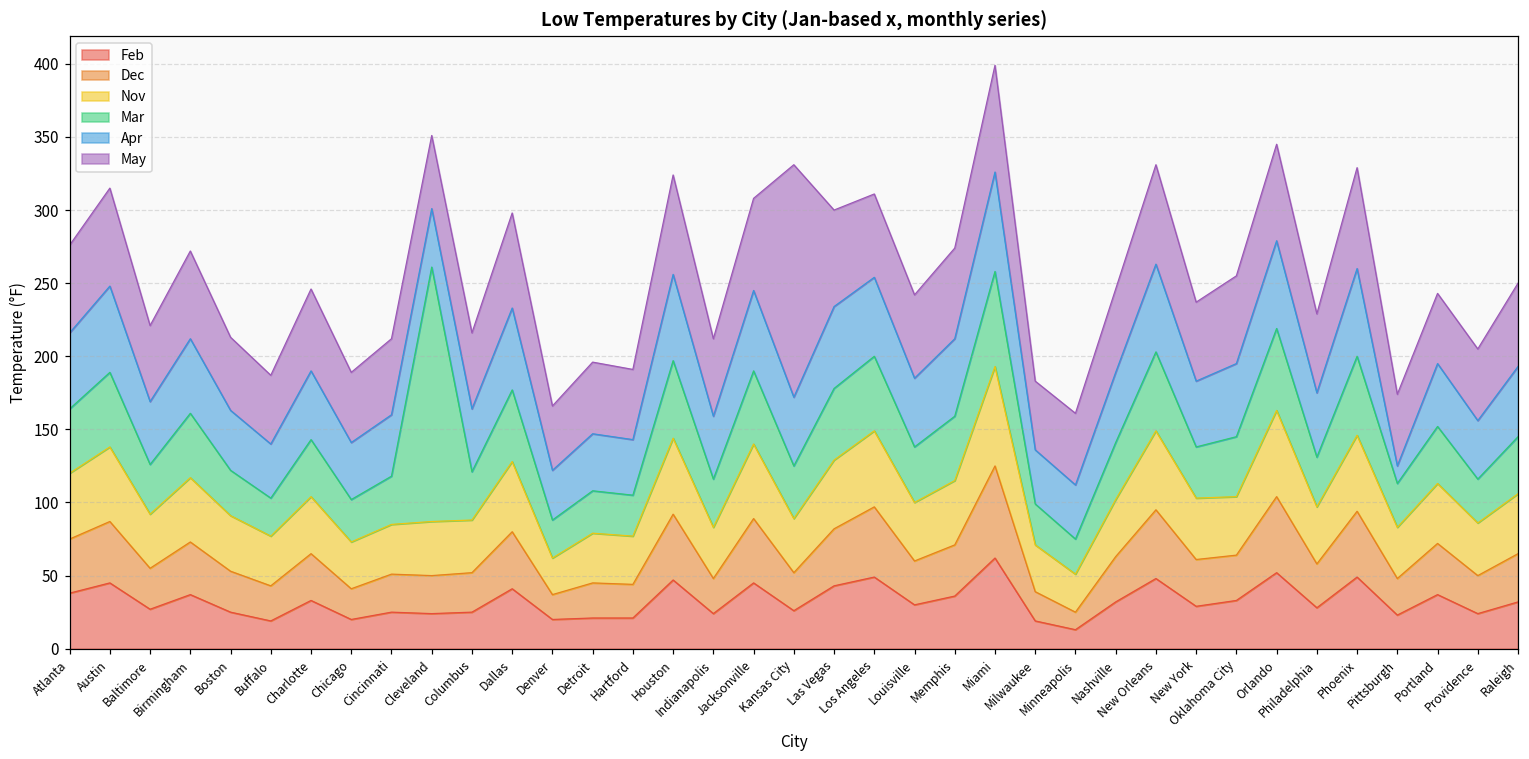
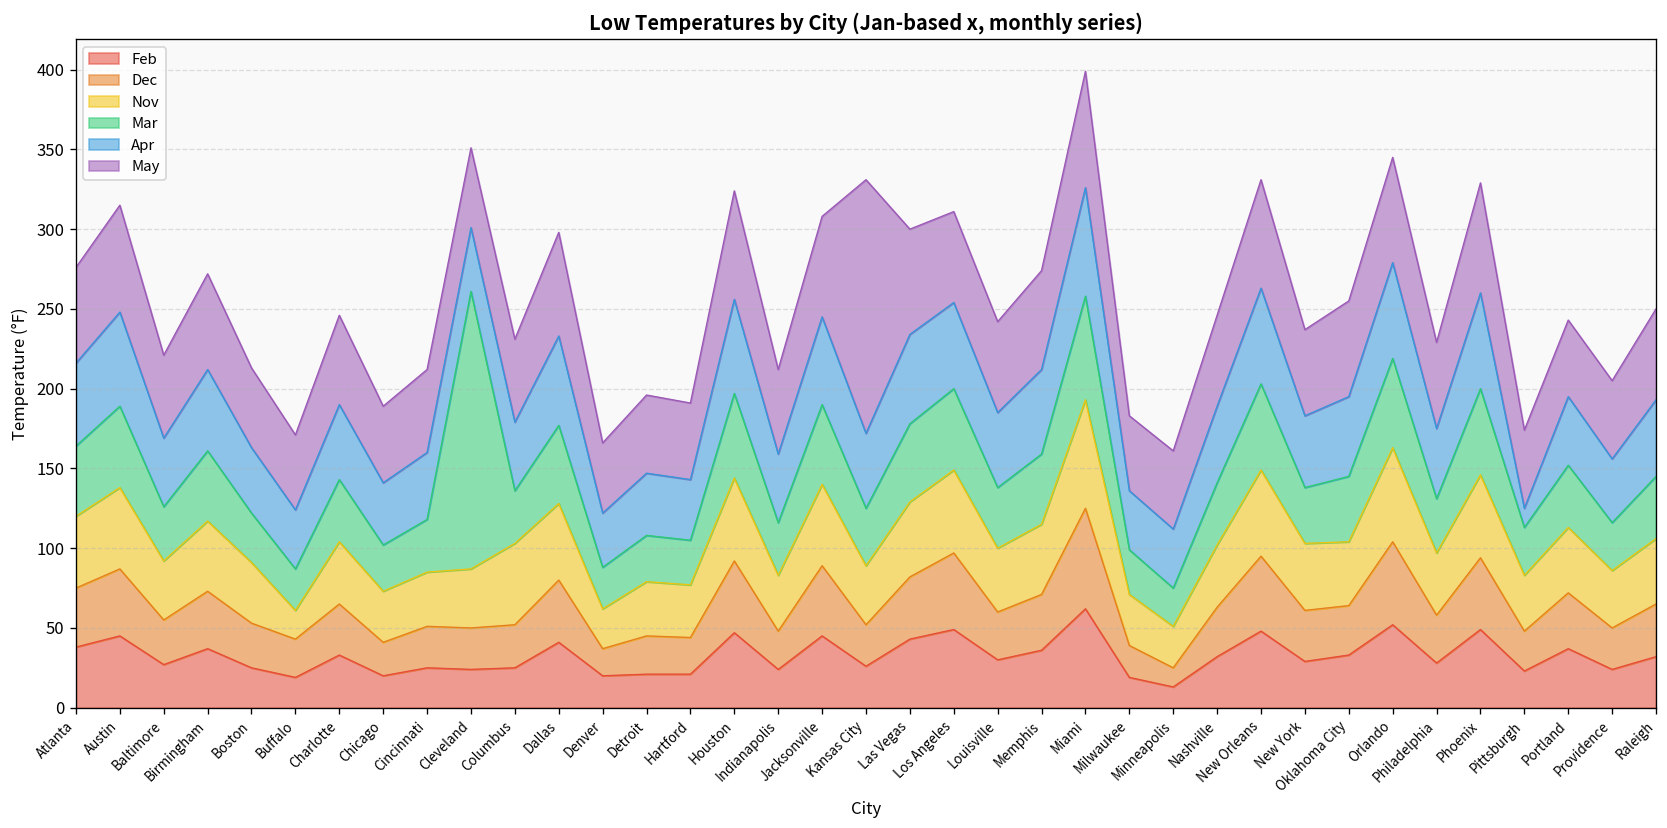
  {
    "Nov": {
      "Atlanta": 45,
      "Austin": 51,
      "Baltimore": 37,
      "Birmingham": 44,
      "Boston": 38,
-     "Buffalo": 34,
+     "Buffalo": 18,
      "Charlotte": 39,
      "Chicago": 32,
      "Cincinnati": 34,
      "Cleveland": 37,
-     "Columbus": 36,
+     "Columbus": 51,
      "Dallas": 48,
      "Denver": 25,
      "Detroit": 34,
      "Hartford": 33,
      "Houston": 52,
      "Indianapolis": 35,
      "Jacksonville": 51,
      "Kansas City": 37,
      "Las Vegas": 47,
      "Los Angeles": 52,
      "Louisville": 40,
      "Memphis": 44,
      "Miami": 68,
      "Milwaukee": 32,
      "Minneapolis": 26,
      "Nashville": 39,
      "New Orleans": 54,
      "New York": 42,
      "Oklahoma City": 40,
      "Orlando": 59,
      "Philadelphia": 39,
      "Phoenix": 52,
      "Pittsburgh": 35,
      "Portland": 41,
      "Providence": 36,
      "Raleigh": 41
    },
    "Mar": {
      "Atlanta": 44,
      "Austin": 51,
      "Baltimore": 34,
      "Birmingham": 44,
      "Boston": 31,
      "Buffalo": 26,
      "Charlotte": 39,
      "Chicago": 29,
      "Cincinnati": 33,
      "Cleveland": 174,
      "Columbus": 33,
      "Dallas": 49,
      "Denver": 26,
      "Detroit": 29,
      "Hartford": 28,
      "Houston": 53,
      "Indianapolis": 33,
      "Jacksonville": 50,
      "Kansas City": 36,
      "Las Vegas": 49,
      "Los Angeles": 51,
      "Louisville": 38,
      "Memphis": 44,
      "Miami": 65,
      "Milwaukee": 28,
      "Minneapolis": 24,
      "Nashville": 39,
      "New Orleans": 54,
      "New York": 35,
      "Oklahoma City": 41,
      "Orlando": 56,
      "Philadelphia": 34,
      "Phoenix": 54,
      "Pittsburgh": 30,
      "Portland": 39,
      "Providence": 30,
      "Raleigh": 39
    },
    "Apr": {
      "Atlanta": 52,
      "Austin": 59,
      "Baltimore": 43,
      "Birmingham": 51,
      "Boston": 41,
      "Buffalo": 37,
      "Charlotte": 47,
      "Chicago": 39,
      "Cincinnati": 42,
      "Cleveland": 40,
      "Columbus": 43,
      "Dallas": 56,
      "Denver": 34,
      "Detroit": 39,
      "Hartford": 38,
      "Houston": 59,
      "Indianapolis": 43,
      "Jacksonville": 55,
      "Kansas City": 47,
      "Las Vegas": 56,
      "Los Angeles": 54,
      "Louisville": 47,
      "Memphis": 53,
      "Miami": 68,
      "Milwaukee": 37,
      "Minneapolis": 37,
      "Nashville": 48,
      "New Orleans": 60,
      "New York": 45,
      "Oklahoma City": 50,
      "Orlando": 60,
      "Philadelphia": 44,
      "Phoenix": 60,
      "Pittsburgh": 12,
      "Portland": 43,
      "Providence": 40,
      "Raleigh": 48
    },
    "May": {
      "Atlanta": 60,
      "Austin": 67,
      "Baltimore": 52,
      "Birmingham": 60,
      "Boston": 50,
      "Buffalo": 47,
      "Charlotte": 56,
      "Chicago": 48,
      "Cincinnati": 52,
      "Cleveland": 50,
      "Columbus": 52,
      "Dallas": 65,
      "Denver": 44,
      "Detroit": 49,
      "Hartford": 48,
      "Houston": 68,
      "Indianapolis": 53,
      "Jacksonville": 63,
      "Kansas City": 159,
      "Las Vegas": 66,
      "Los Angeles": 57,
      "Louisville": 57,
      "Memphis": 62,
      "Miami": 73,
      "Milwaukee": 47,
      "Minneapolis": 49,
      "Nashville": 57,
      "New Orleans": 68,
      "New York": 54,
      "Oklahoma City": 60,
      "Orlando": 66,
      "Philadelphia": 54,
      "Phoenix": 69,
      "Pittsburgh": 49,
      "Portland": 48,
      "Providence": 49,
      "Raleigh": 57
    }
  }
